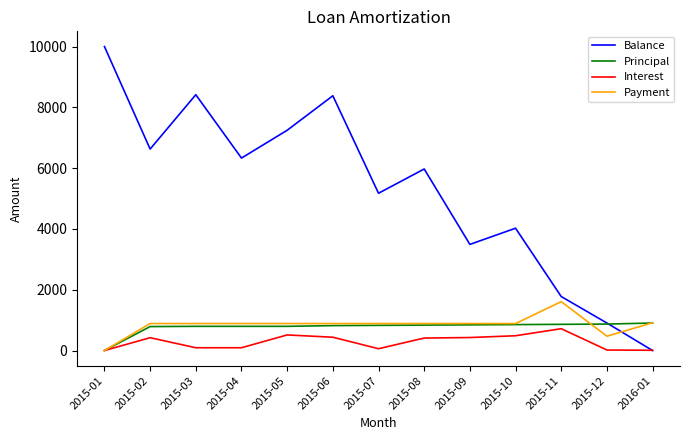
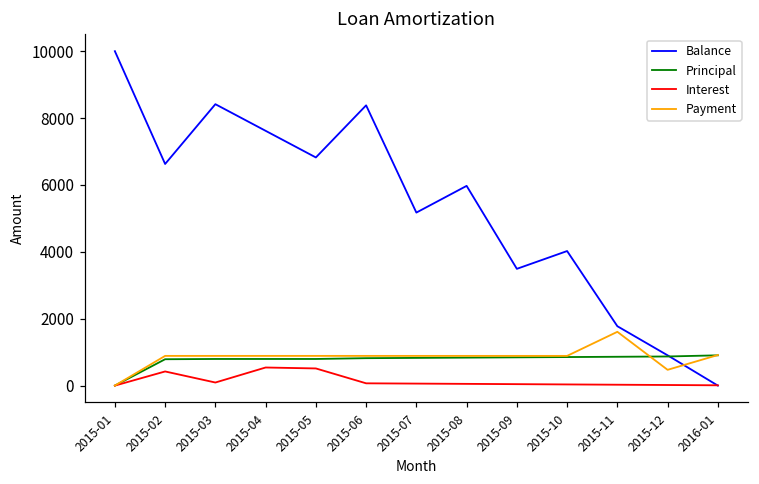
  {
    "Balance": {
      "2015-01": 10000,
      "2015-02": 6600,
      "2015-03": 8400,
-     "2015-04": 6300,
-     "2015-05": 7200,
+     "2015-04": 7600,
+     "2015-05": 6800,
      "2015-06": 8400,
      "2015-07": 5200,
      "2015-08": 6000,
      "2015-09": 3500,
      "2015-10": 4000,
      "2015-11": 1800
    },
    "Principal": {
      "2015-02": 800,
      "2015-03": 800,
      "2015-04": 800,
      "2015-05": 800,
      "2015-11": 900
    },
    "Interest": {
      "2015-02": 400,
      "2015-03": 100,
-     "2015-04": 100,
+     "2015-04": 500,
      "2015-05": 500,
-     "2015-06": 400,
+     "2015-06": 100,
      "2015-07": 100,
-     "2015-08": 400,
-     "2015-09": 400,
-     "2015-10": 500,
-     "2015-11": 700,
+     "2015-08": 100,
+     "2015-09": 0,
+     "2015-10": 0,
+     "2015-11": 0,
      "2015-12": 0
    },
    "Payment": {
      "2015-02": 900,
      "2015-03": 900,
      "2015-04": 900,
      "2015-05": 900,
      "2015-11": 1600,
      "2015-12": 500
    }
  }
